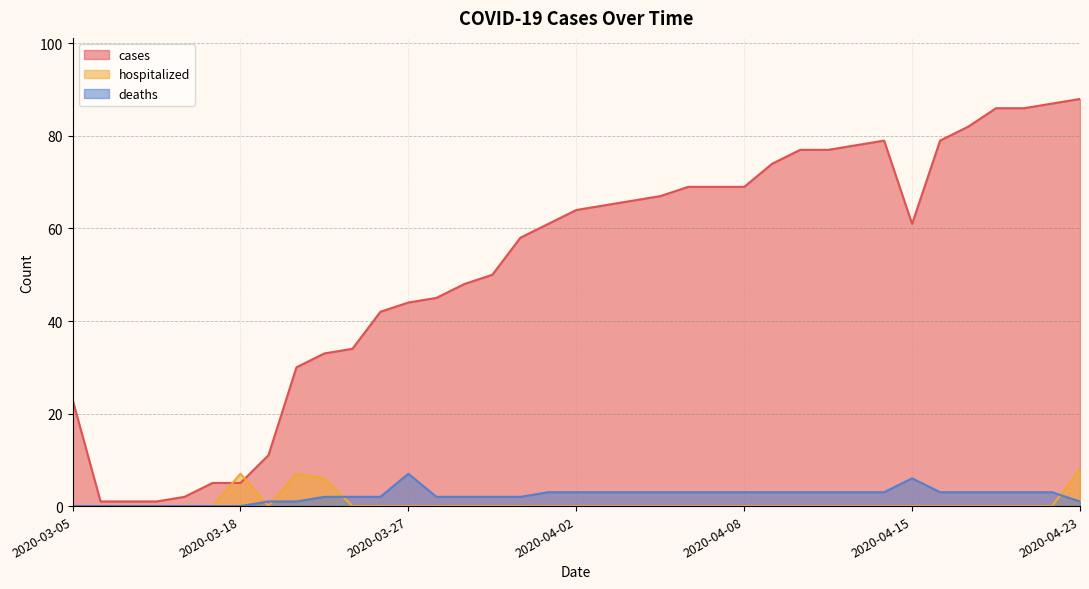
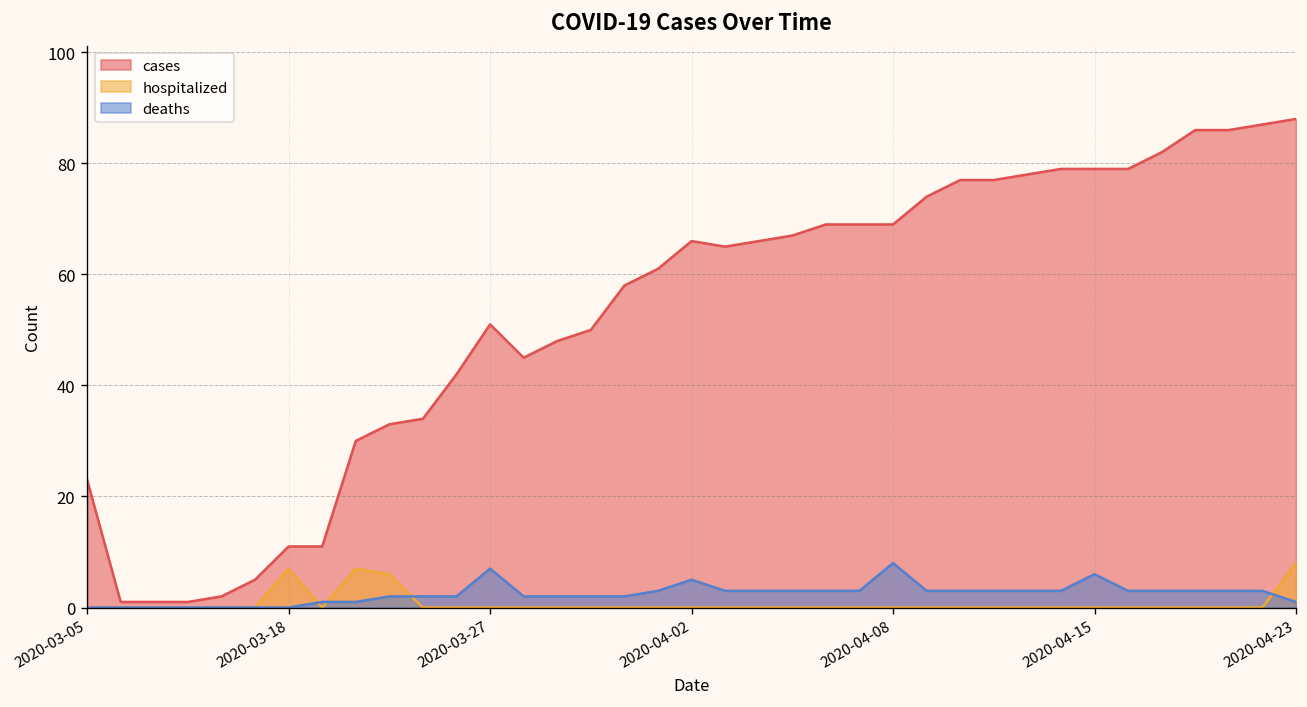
  {
    "cases": {
      "2020-03-05": 23,
-     "2020-03-18": 5,
-     "2020-03-27": 44,
-     "2020-04-02": 64,
+     "2020-03-18": 11,
+     "2020-03-27": 51,
+     "2020-04-02": 66,
      "2020-04-08": 69,
-     "2020-04-15": 61,
+     "2020-04-15": 79,
      "2020-04-23": 88
    },
    "hospitalized": {
      "2020-03-18": 7,
      "2020-03-27": 0,
      "2020-04-02": 0,
      "2020-04-08": 0,
      "2020-04-15": 0,
      "2020-04-23": 8
    },
    "deaths": {
      "2020-03-18": 0,
      "2020-03-27": 7,
-     "2020-04-02": 3,
-     "2020-04-08": 3,
+     "2020-04-02": 5,
+     "2020-04-08": 8,
      "2020-04-15": 6,
      "2020-04-23": 1
    }
  }
